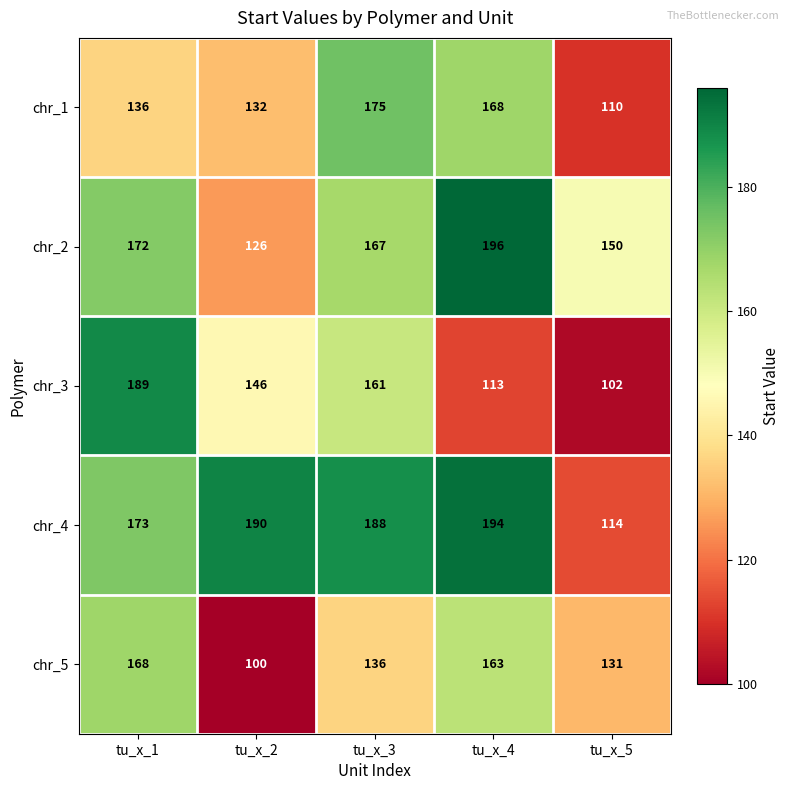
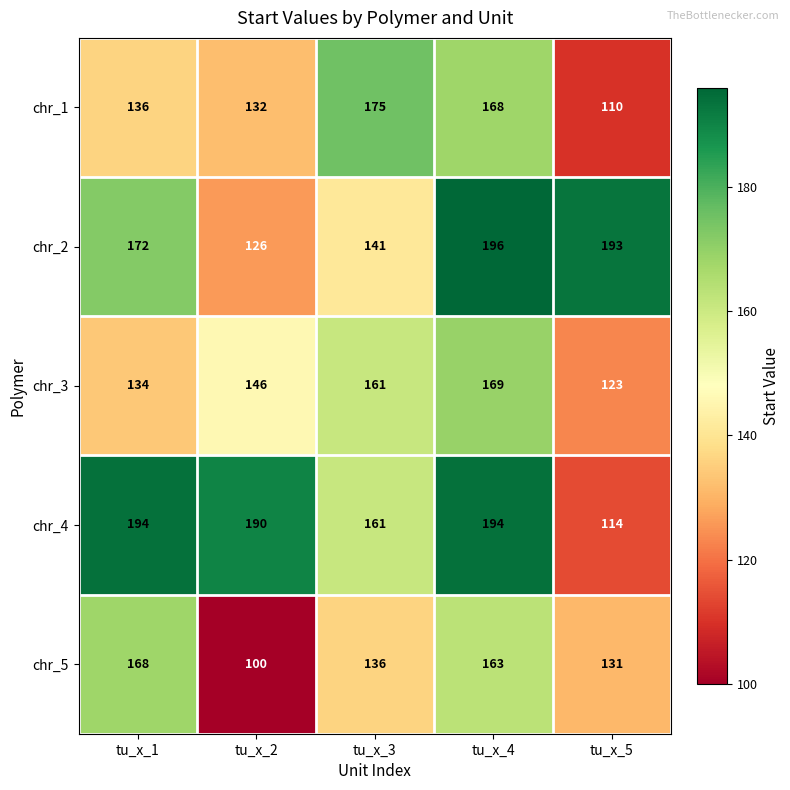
  {
    "chr_1": {
      "tu_x_1": 136,
      "tu_x_2": 132,
      "tu_x_3": 175,
      "tu_x_4": 168,
      "tu_x_5": 110
    },
    "chr_2": {
      "tu_x_1": 172,
      "tu_x_2": 126,
-     "tu_x_3": 167,
+     "tu_x_3": 141,
      "tu_x_4": 196,
-     "tu_x_5": 150
+     "tu_x_5": 193
    },
    "chr_3": {
-     "tu_x_1": 189,
+     "tu_x_1": 134,
      "tu_x_2": 146,
      "tu_x_3": 161,
-     "tu_x_4": 113,
-     "tu_x_5": 102
+     "tu_x_4": 169,
+     "tu_x_5": 123
    },
    "chr_4": {
-     "tu_x_1": 173,
+     "tu_x_1": 194,
      "tu_x_2": 190,
-     "tu_x_3": 188,
+     "tu_x_3": 161,
      "tu_x_4": 194,
      "tu_x_5": 114
    },
    "chr_5": {
      "tu_x_1": 168,
      "tu_x_2": 100,
      "tu_x_3": 136,
      "tu_x_4": 163,
      "tu_x_5": 131
    }
  }
